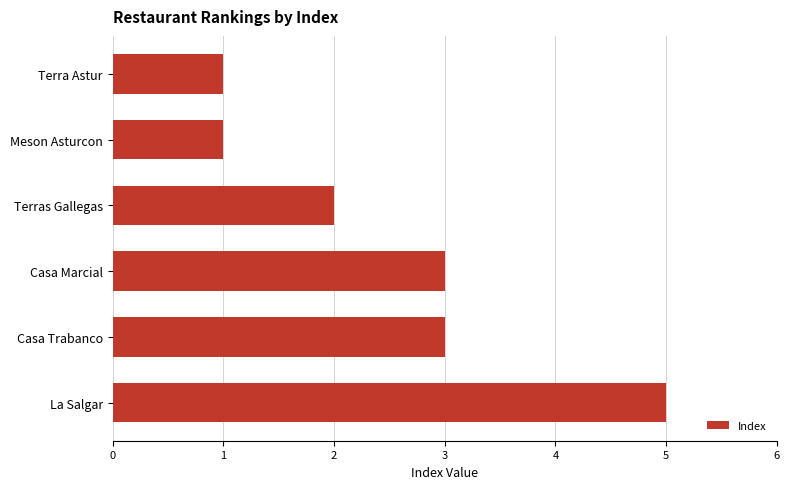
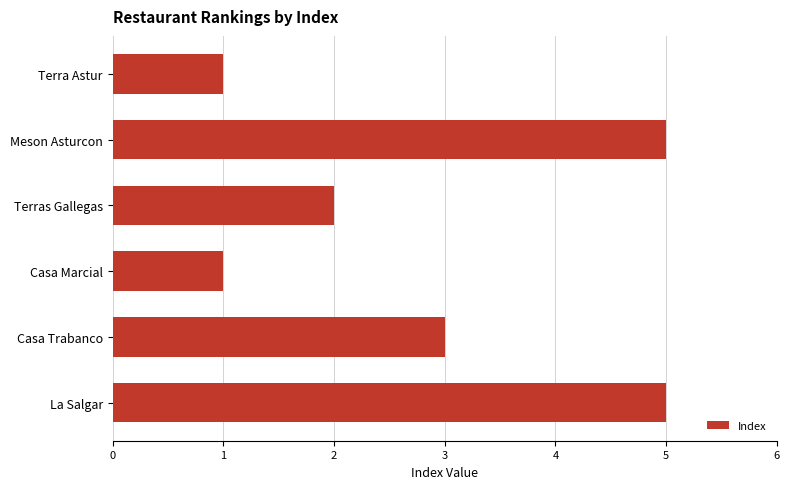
  {
    "Terra Astur": 1,
-   "Meson Asturcon": 1,
+   "Meson Asturcon": 5,
    "Terras Gallegas": 2,
-   "Casa Marcial": 3,
+   "Casa Marcial": 1,
    "Casa Trabanco": 3,
    "La Salgar": 5
  }
